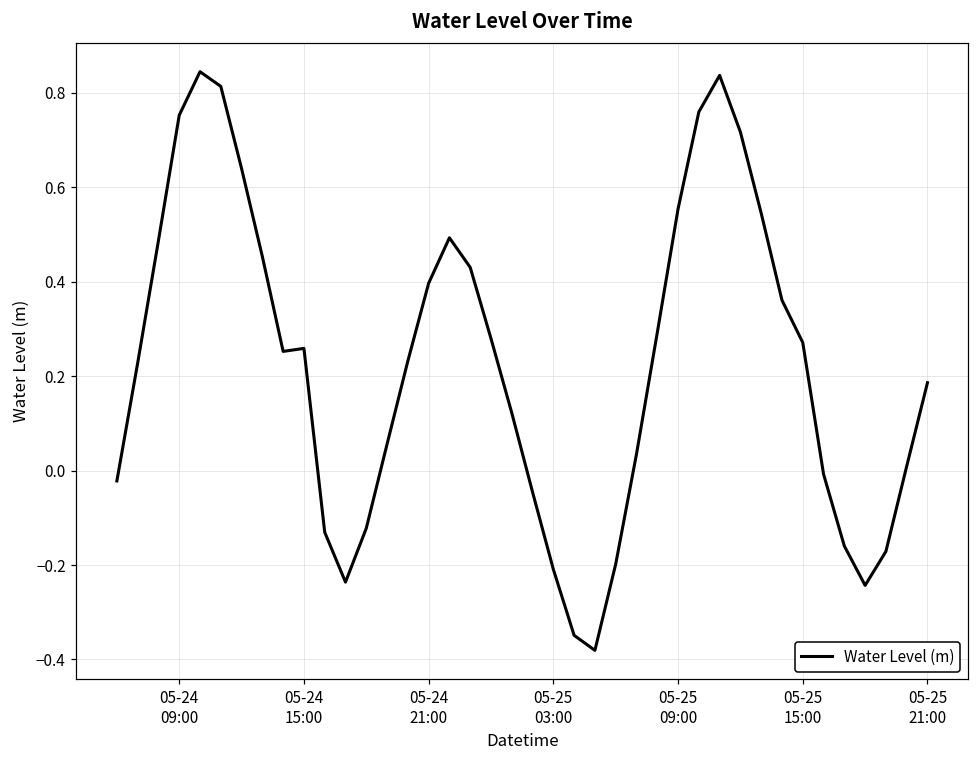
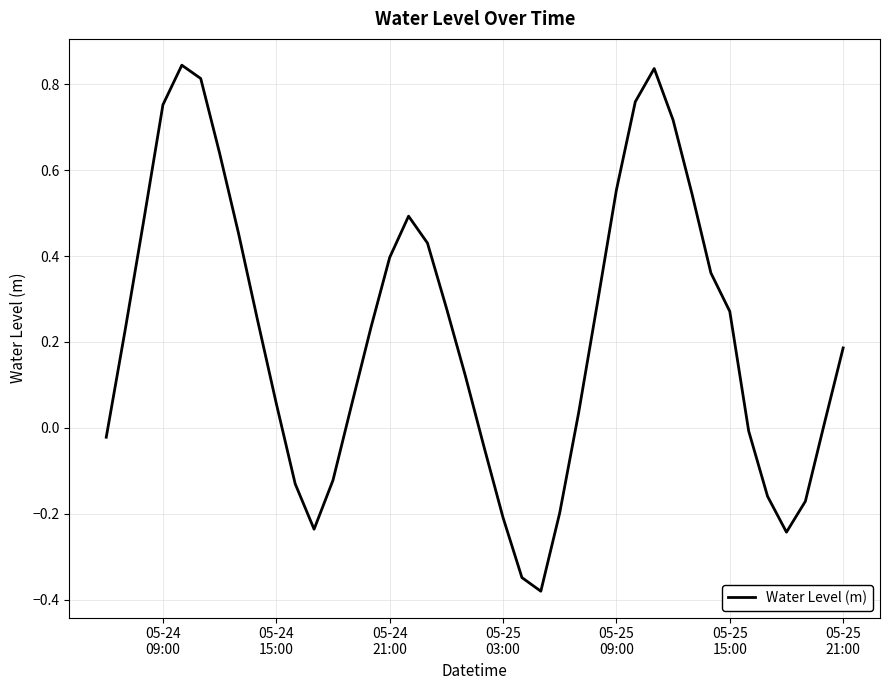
  {
    "05-24 09:00": 0.75,
-   "05-24 15:00": 0.26,
+   "05-24 15:00": 0.06,
    "05-24 21:00": 0.40,
    "05-25 03:00": -0.21,
    "05-25 09:00": 0.55,
    "05-25 15:00": 0.27,
    "05-25 21:00": 0.19
  }
